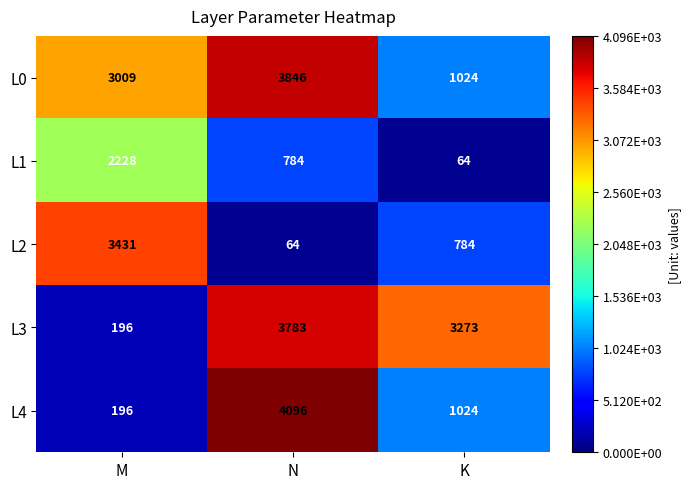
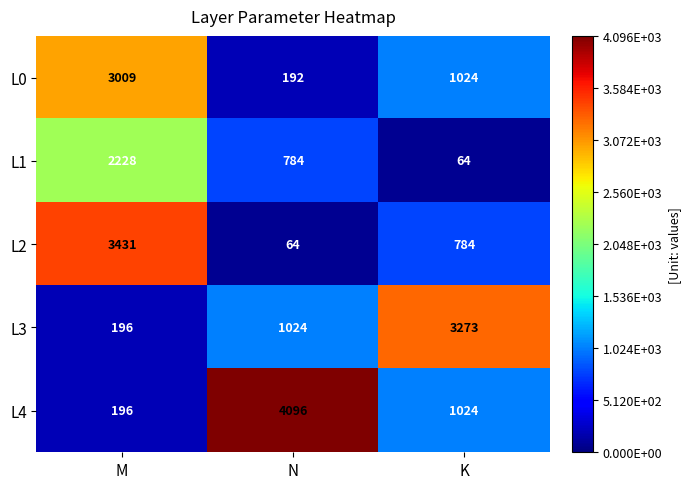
  {
    "L0": {
      "M": 3009,
-     "N": 3846,
+     "N": 192,
      "K": 1024
    },
    "L1": {
      "M": 2228,
      "N": 784,
      "K": 64
    },
    "L2": {
      "M": 3431,
      "N": 64,
      "K": 784
    },
    "L3": {
      "M": 196,
-     "N": 3783,
+     "N": 1024,
      "K": 3273
    },
    "L4": {
      "M": 196,
      "N": 4096,
      "K": 1024
    }
  }
